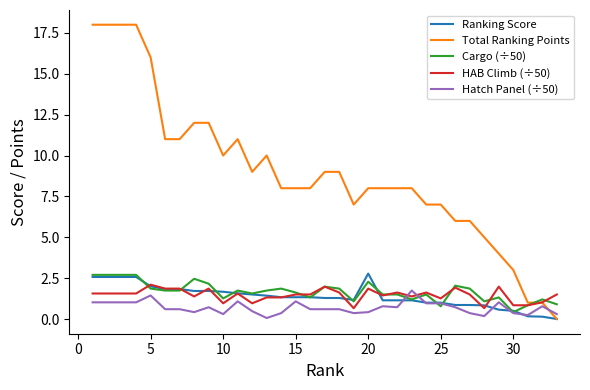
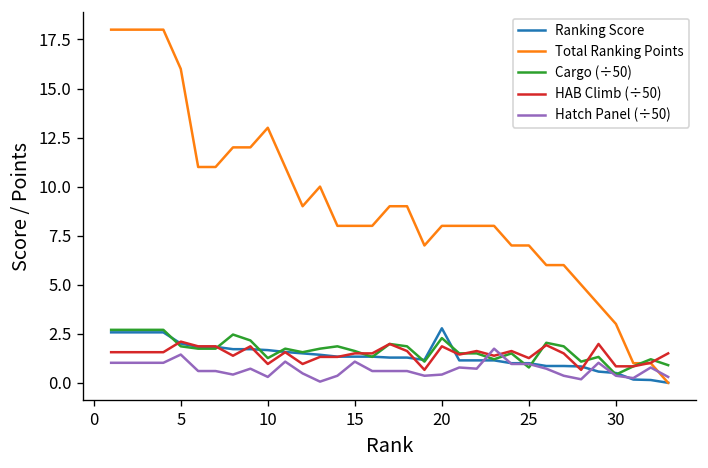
  {
    "Ranking Score": {
      "10": 1.7,
      "15": 1.3,
      "20": 2.8
    },
    "Total Ranking Points": {
      "5": 16,
-     "10": 10,
+     "10": 13,
      "15": 8,
      "20": 8,
      "25": 7,
      "30": 3
    },
    "Cargo (÷50)": {
      "10": 1.3,
      "20": 2.3,
      "25": 0.8
    },
    "HAB Climb (÷50)": {
      "10": 1,
      "20": 2,
      "25": 1.3,
      "30": 0.8
    },
    "Hatch Panel (÷50)": {
      "5": 1.4,
      "10": 0.3,
      "15": 1,
      "20": 0.4
    }
  }
